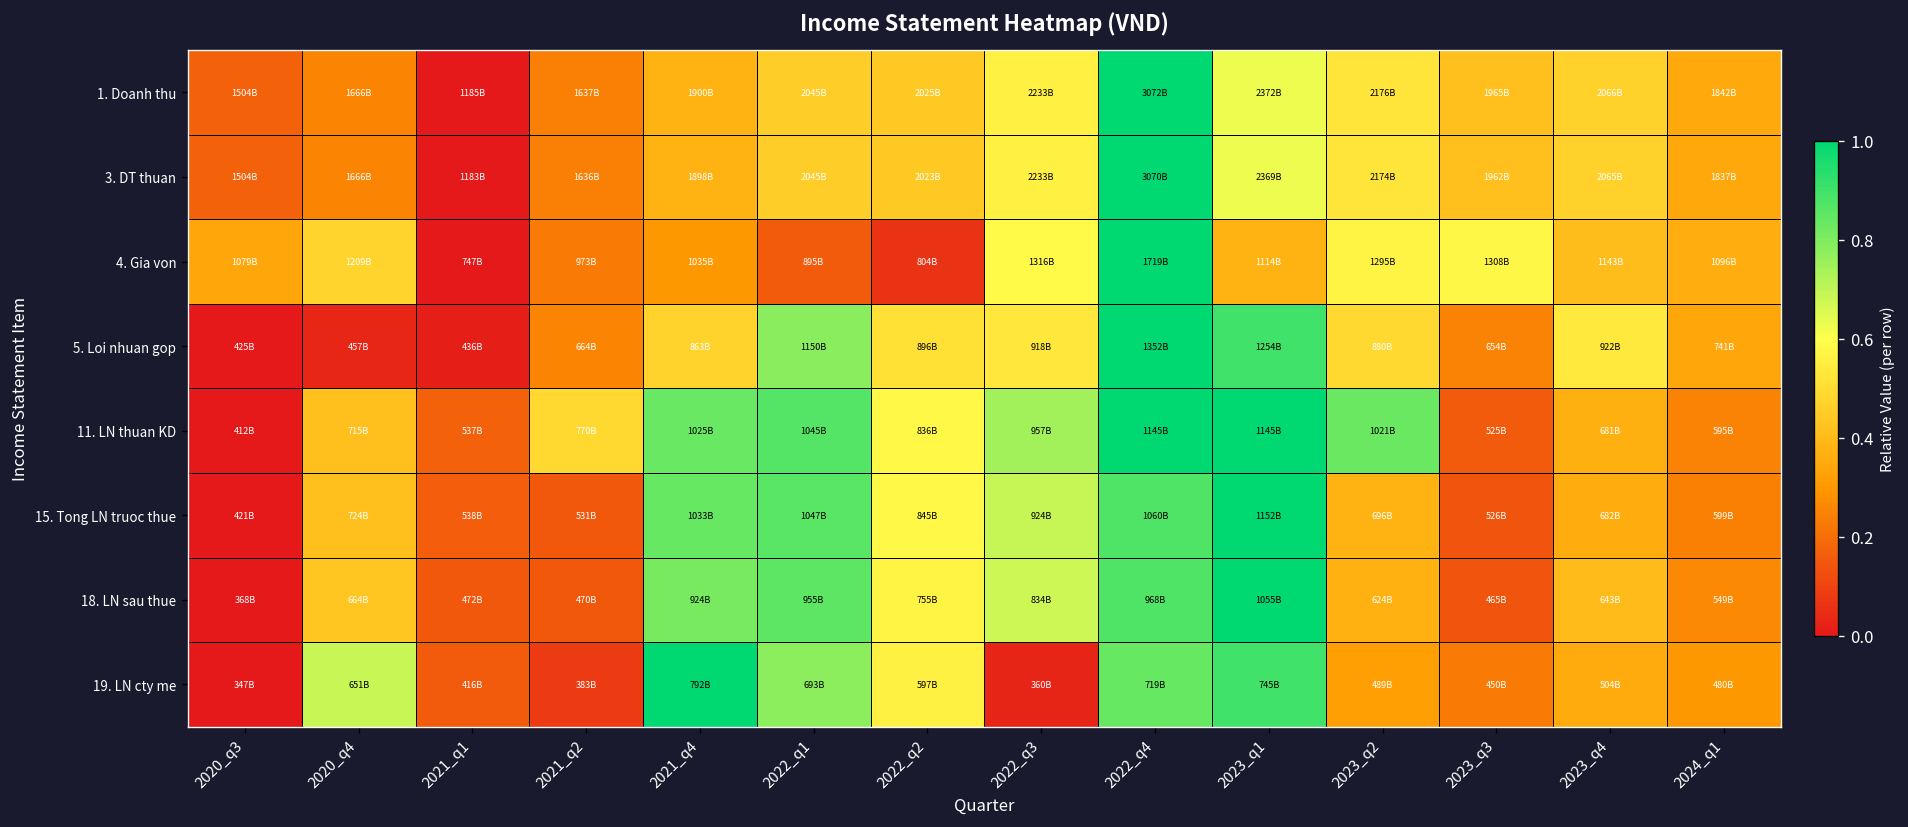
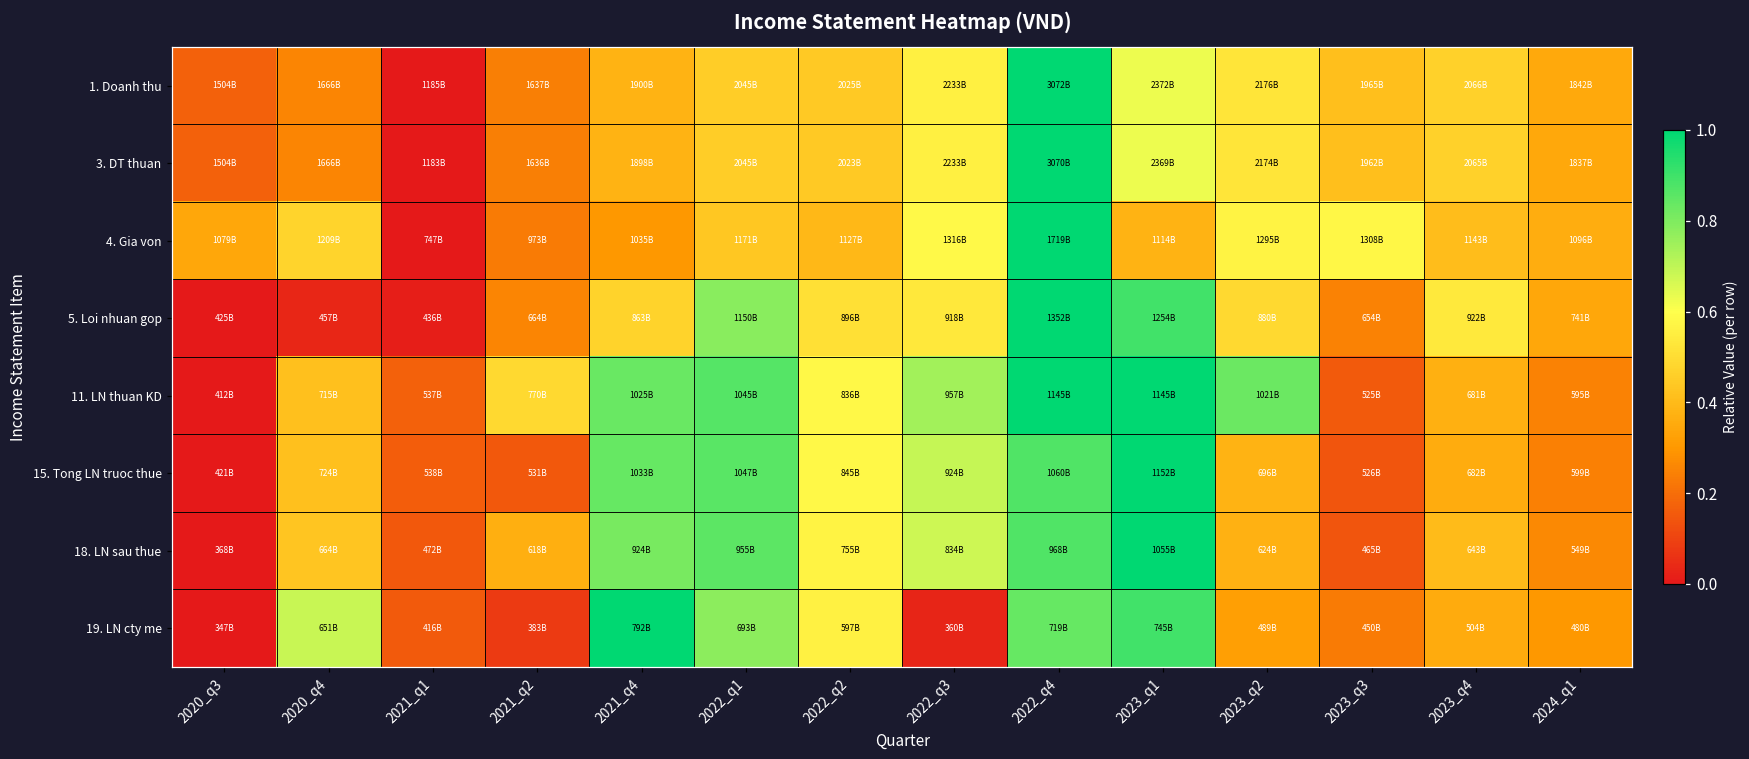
  {
    "1. Doanh thu": {
      "2020_q3": "1504B",
      "2020_q4": "1666B",
      "2021_q1": "1185B",
      "2021_q2": "1637B",
      "2021_q4": "1900B",
      "2022_q1": "2045B",
      "2022_q2": "2025B",
      "2022_q3": "2233B",
      "2022_q4": "3072B",
      "2023_q1": "2372B",
      "2023_q2": "2176B",
      "2023_q3": "1965B",
      "2023_q4": "2066B",
      "2024_q1": "1842B"
    },
    "3. DT thuan": {
      "2020_q3": "1504B",
      "2020_q4": "1666B",
      "2021_q1": "1183B",
      "2021_q2": "1636B",
      "2021_q4": "1898B",
      "2022_q1": "2045B",
      "2022_q2": "2023B",
      "2022_q3": "2233B",
      "2022_q4": "3070B",
      "2023_q1": "2369B",
      "2023_q2": "2174B",
      "2023_q3": "1962B",
      "2023_q4": "2065B",
      "2024_q1": "1837B"
    },
    "4. Gia von": {
      "2020_q3": "1079B",
      "2020_q4": "1209B",
      "2021_q1": "747B",
      "2021_q2": "973B",
      "2021_q4": "1035B",
-     "2022_q1": "895B",
-     "2022_q2": "804B",
+     "2022_q1": "1171B",
+     "2022_q2": "1127B",
      "2022_q3": "1316B",
      "2022_q4": "1719B",
      "2023_q1": "1114B",
      "2023_q2": "1295B",
      "2023_q3": "1308B",
      "2023_q4": "1143B",
      "2024_q1": "1096B"
    },
    "5. Loi nhuan gop": {
      "2020_q3": "425B",
      "2020_q4": "457B",
      "2021_q1": "436B",
      "2021_q2": "664B",
      "2021_q4": "863B",
      "2022_q1": "1150B",
      "2022_q2": "896B",
      "2022_q3": "918B",
      "2022_q4": "1352B",
      "2023_q1": "1254B",
      "2023_q2": "880B",
      "2023_q3": "654B",
      "2023_q4": "922B",
      "2024_q1": "741B"
    },
    "11. LN thuan KD": {
      "2020_q3": "412B",
      "2020_q4": "715B",
      "2021_q1": "537B",
      "2021_q2": "770B",
      "2021_q4": "1025B",
      "2022_q1": "1045B",
      "2022_q2": "836B",
      "2022_q3": "957B",
      "2022_q4": "1145B",
      "2023_q1": "1145B",
      "2023_q2": "1021B",
      "2023_q3": "525B",
      "2023_q4": "681B",
      "2024_q1": "595B"
    },
    "15. Tong LN truoc thue": {
      "2020_q3": "421B",
      "2020_q4": "724B",
      "2021_q1": "538B",
      "2021_q2": "531B",
      "2021_q4": "1033B",
      "2022_q1": "1047B",
      "2022_q2": "845B",
      "2022_q3": "924B",
      "2022_q4": "1060B",
      "2023_q1": "1152B",
      "2023_q2": "696B",
      "2023_q3": "526B",
      "2023_q4": "682B",
      "2024_q1": "599B"
    },
    "18. LN sau thue": {
      "2020_q3": "368B",
      "2020_q4": "664B",
      "2021_q1": "472B",
-     "2021_q2": "470B",
+     "2021_q2": "618B",
      "2021_q4": "924B",
      "2022_q1": "955B",
      "2022_q2": "755B",
      "2022_q3": "834B",
      "2022_q4": "968B",
      "2023_q1": "1055B",
      "2023_q2": "624B",
      "2023_q3": "465B",
      "2023_q4": "643B",
      "2024_q1": "549B"
    },
    "19. LN cty me": {
      "2020_q3": "347B",
      "2020_q4": "651B",
      "2021_q1": "416B",
      "2021_q2": "383B",
      "2021_q4": "792B",
      "2022_q1": "693B",
      "2022_q2": "597B",
      "2022_q3": "360B",
      "2022_q4": "719B",
      "2023_q1": "745B",
      "2023_q2": "489B",
      "2023_q3": "450B",
      "2023_q4": "504B",
      "2024_q1": "480B"
    }
  }
